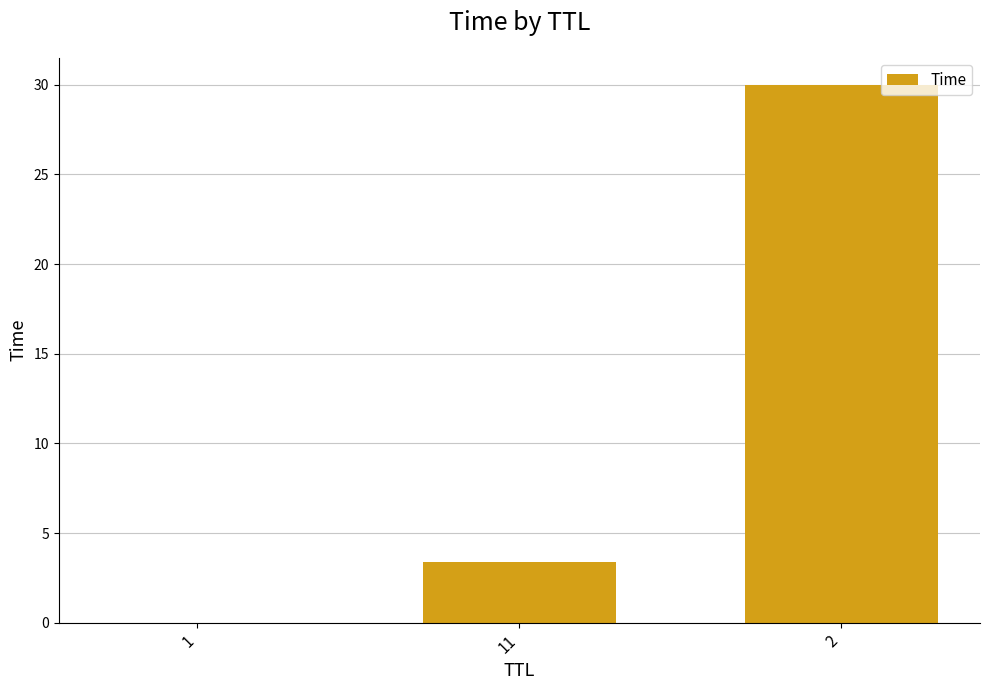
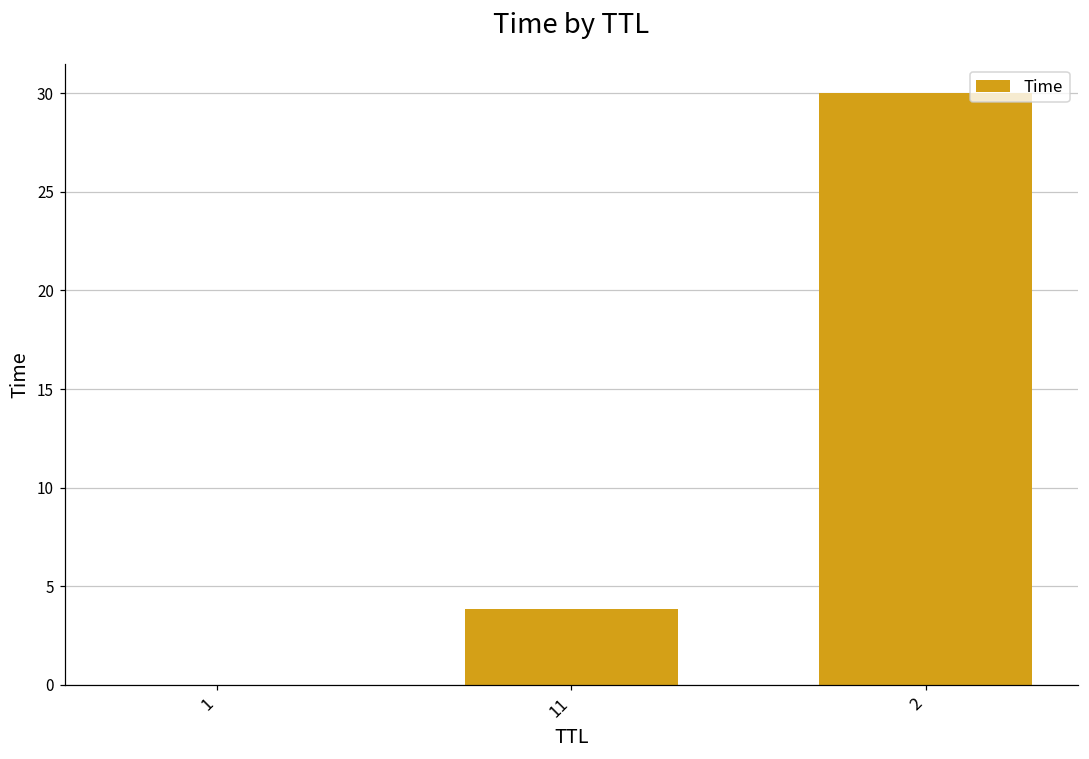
  {
-   "11": 3.4,
+   "11": 3.9,
    "2": 30.0
  }
